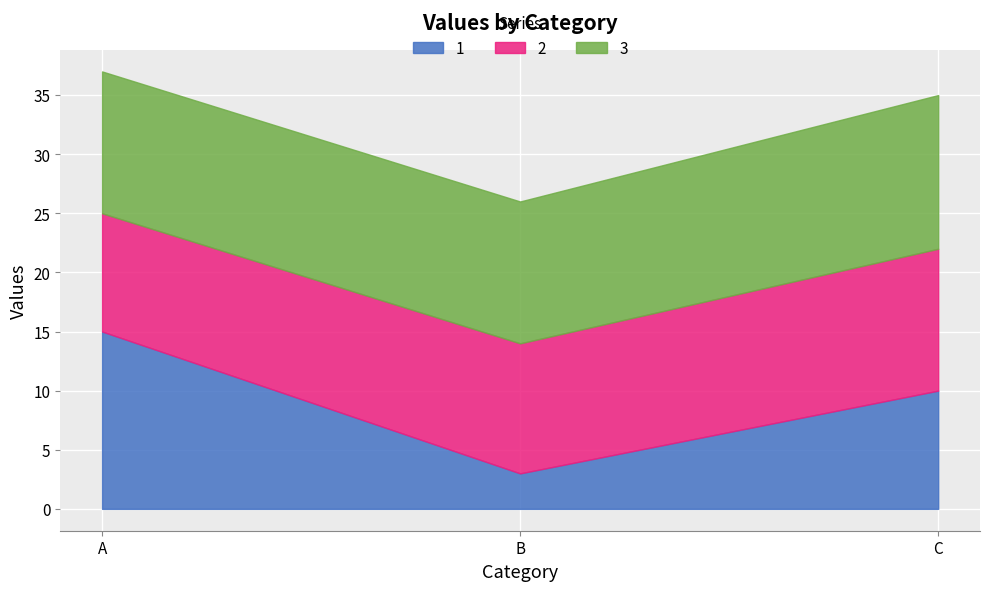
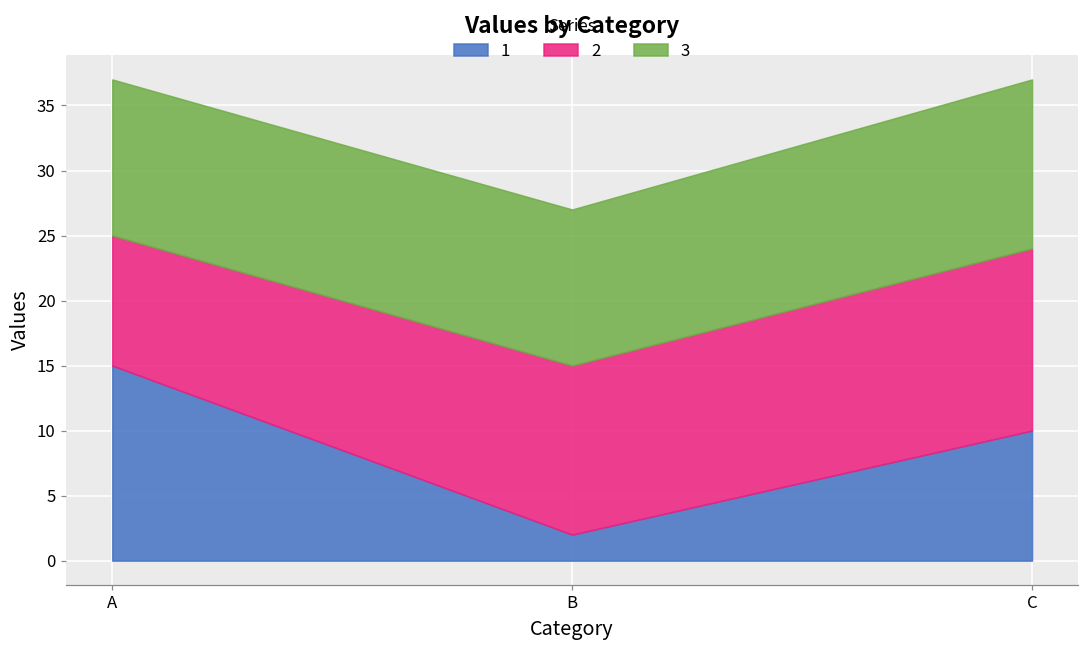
  {
    "1": {
      "A": 15,
-     "B": 3,
+     "B": 2,
      "C": 10
    },
    "2": {
      "A": 10,
-     "B": 11,
-     "C": 12
+     "B": 13,
+     "C": 14
    },
    "3": {
      "A": 12,
      "B": 12,
      "C": 13
    }
  }
